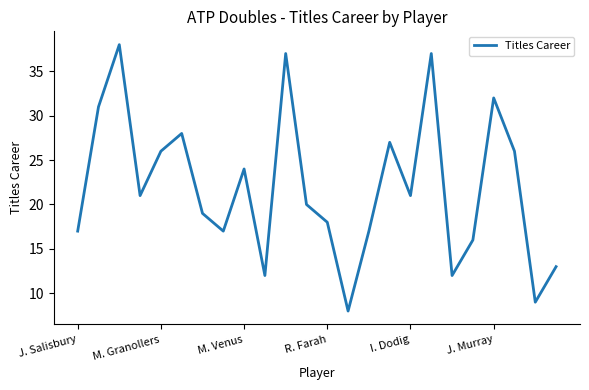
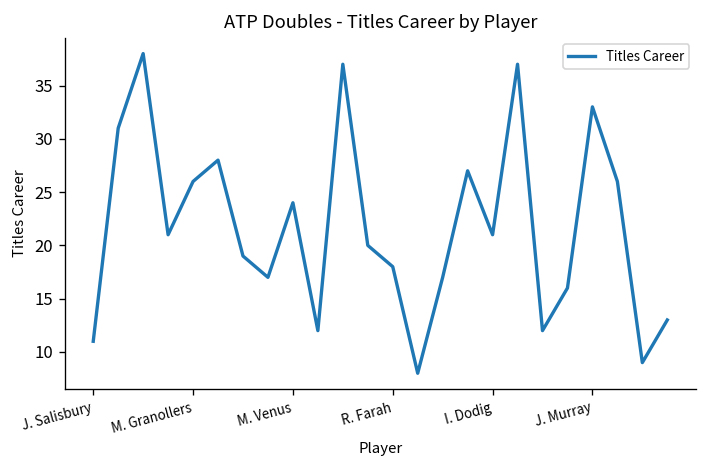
  {
-   "J. Salisbury": 17,
+   "J. Salisbury": 11,
    "M. Granollers": 26,
    "M. Venus": 24,
    "R. Farah": 18,
    "I. Dodig": 21,
-   "J. Murray": 32
+   "J. Murray": 33
  }
